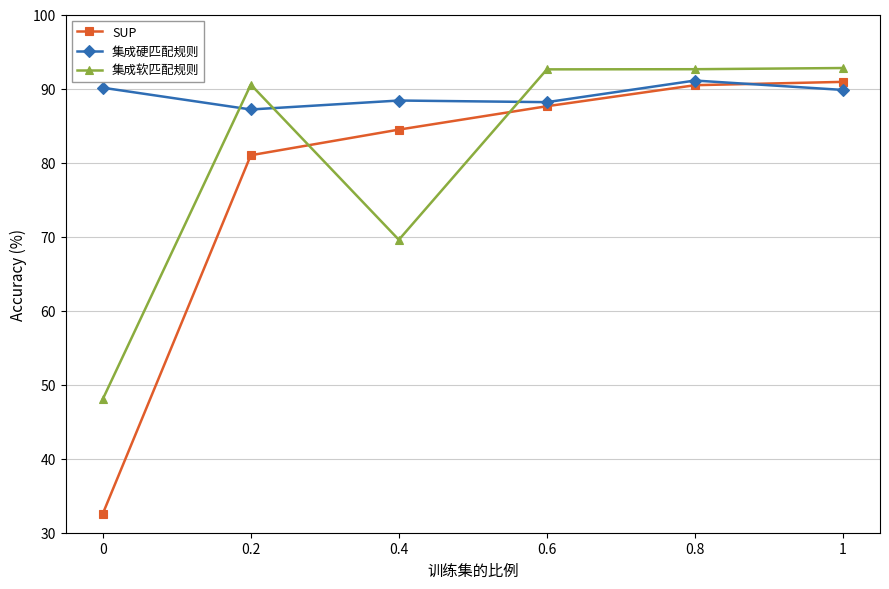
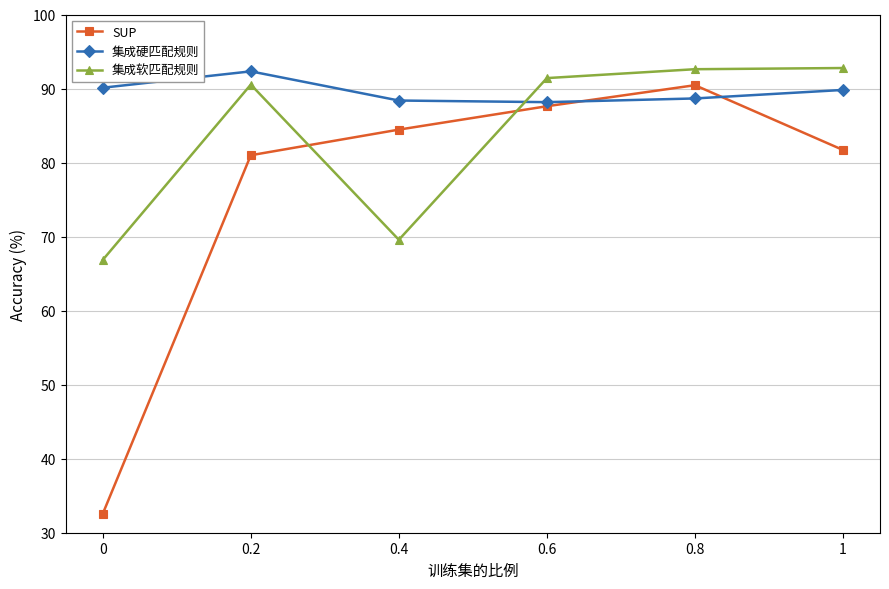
  {
    "SUP": {
      "0": 33,
      "0.2": 81,
      "0.4": 84,
      "0.6": 88,
      "0.8": 90,
-     "1": 91
+     "1": 82
    },
    "集成硬匹配规则": {
      "0": 90,
-     "0.2": 87,
+     "0.2": 92,
      "0.4": 88,
      "0.6": 88,
-     "0.8": 91,
+     "0.8": 89,
      "1": 90
    },
    "集成软匹配规则": {
-     "0": 48,
+     "0": 67,
      "0.2": 91,
      "0.4": 70,
-     "0.6": 93,
+     "0.6": 91,
      "0.8": 93,
      "1": 93
    }
  }
